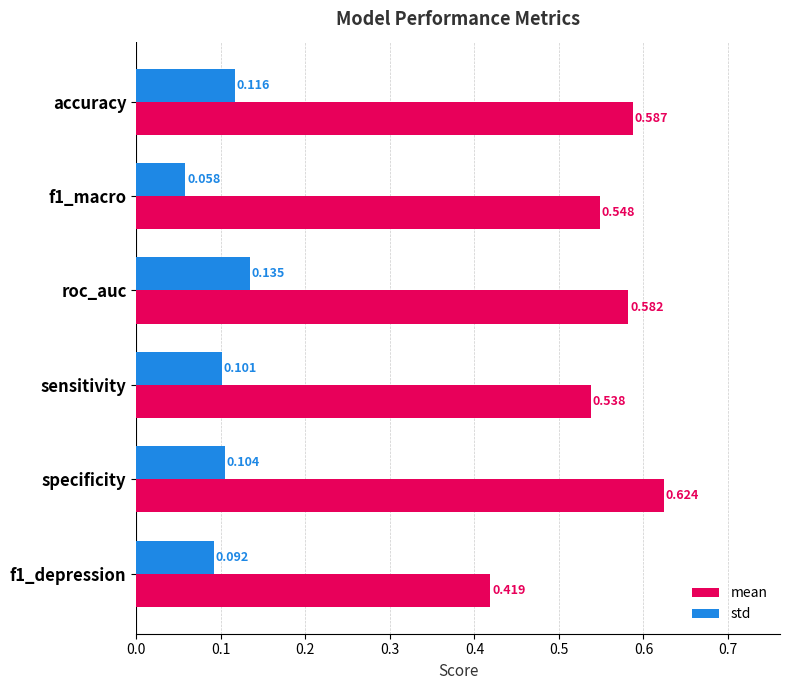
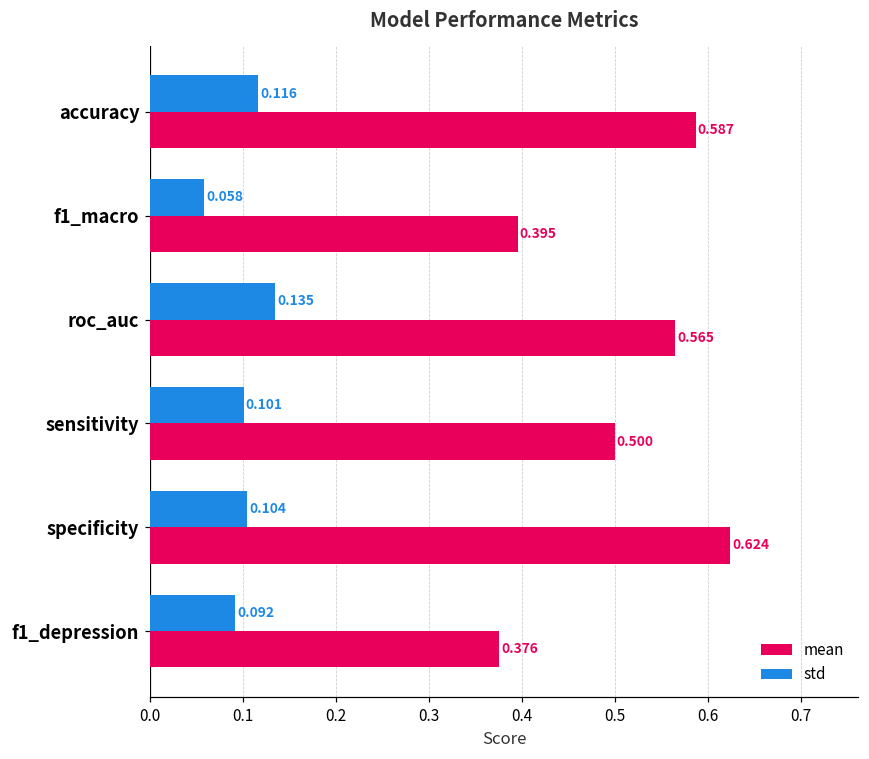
  {
    "mean": {
      "accuracy": 0.587,
-     "f1_macro": 0.548,
-     "roc_auc": 0.582,
-     "sensitivity": 0.538,
+     "f1_macro": 0.395,
+     "roc_auc": 0.565,
+     "sensitivity": 0.500,
      "specificity": 0.624,
-     "f1_depression": 0.419
+     "f1_depression": 0.376
    },
    "std": {
      "accuracy": 0.116,
      "f1_macro": 0.058,
      "roc_auc": 0.135,
      "sensitivity": 0.101,
      "specificity": 0.104,
      "f1_depression": 0.092
    }
  }
